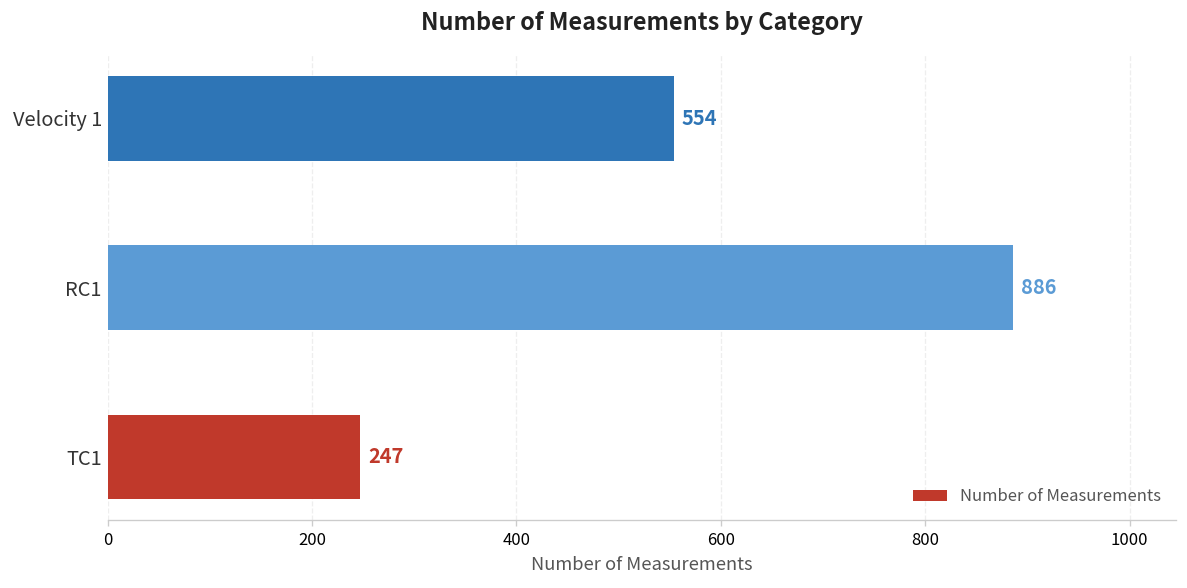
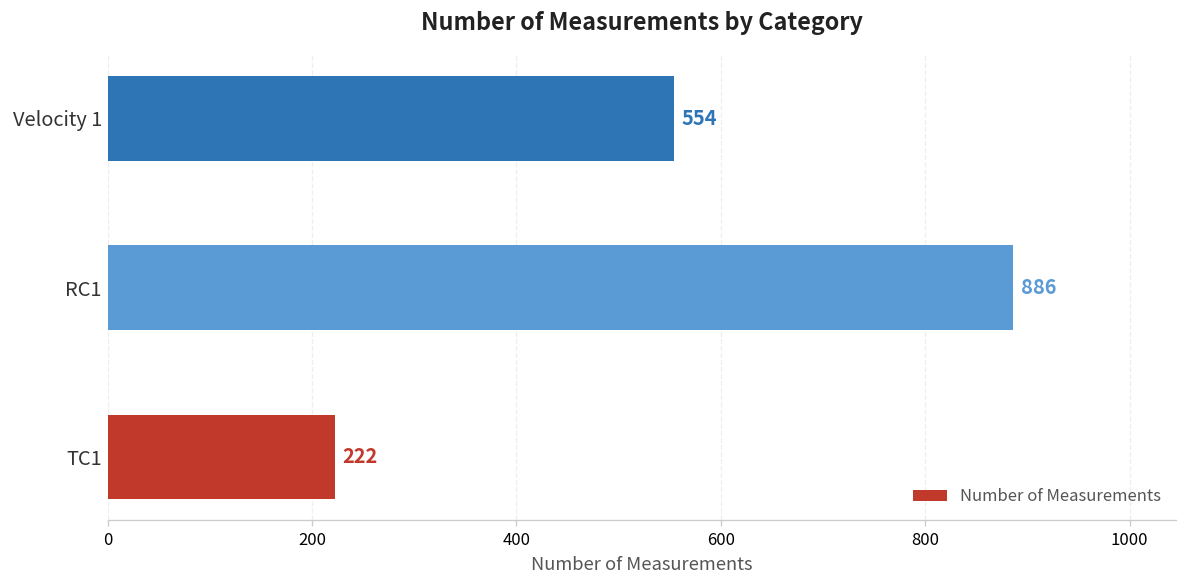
  {
    "Velocity 1": 554,
    "RC1": 886,
-   "TC1": 247
+   "TC1": 222
  }
